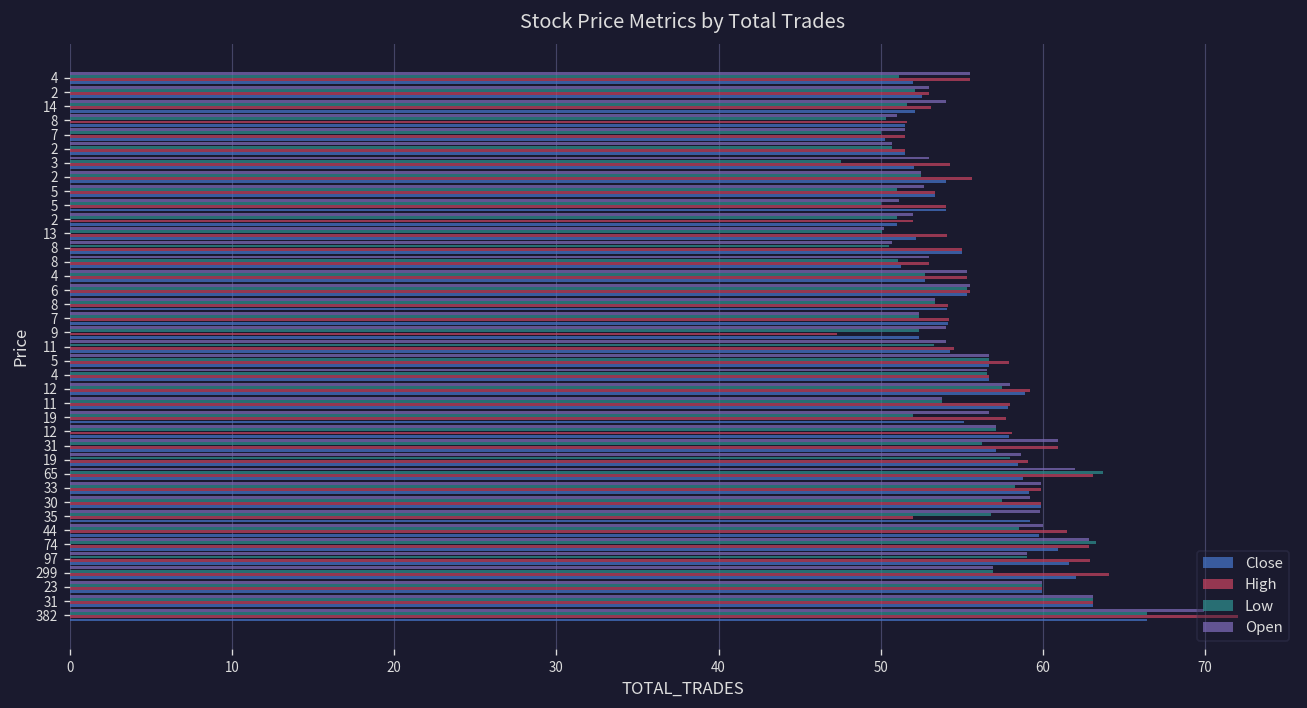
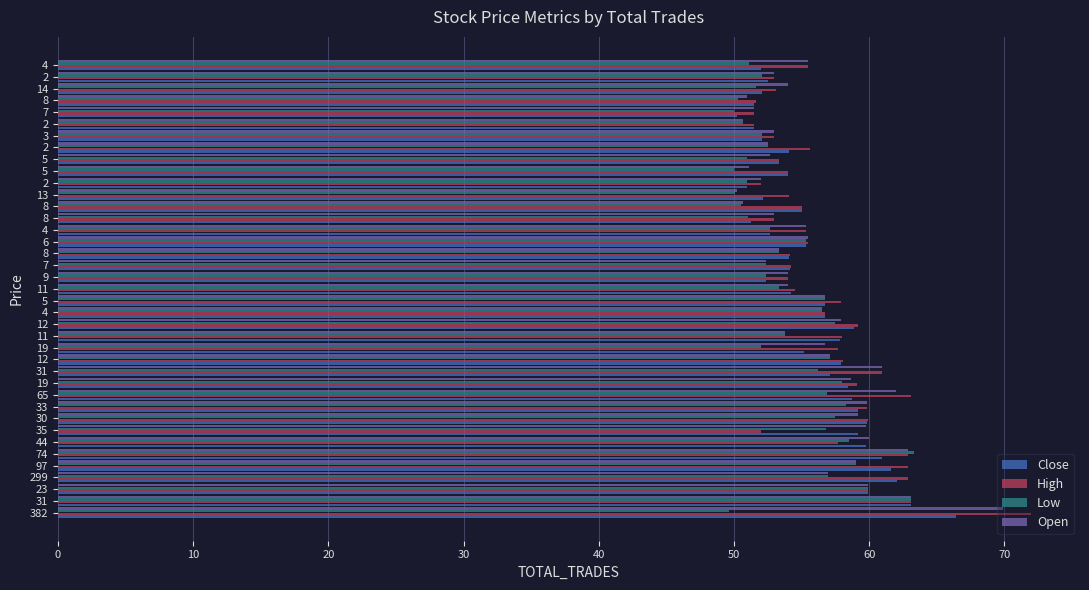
  {
    "High": {
      "14": 53.1,
-     "3": 54.3,
+     "3": 53.0,
      "13": 54.1,
      "6": 55.5,
-     "9": 47.3,
+     "9": 54.0,
      "65": 63.1,
      "33": 59.9,
      "30": 59.9,
      "35": 52.0,
-     "44": 61.5,
+     "44": 57.7,
      "74": 62.9,
      "97": 62.9,
-     "299": 64.1,
+     "299": 62.9,
      "23": 60.0
    },
    "Low": {
      "14": 51.6,
-     "3": 47.6,
+     "3": 52.1,
      "13": 50.1,
      "6": 55.3,
      "9": 52.4,
-     "65": 63.7,
+     "65": 56.9,
      "33": 58.3,
      "30": 57.5,
      "35": 56.8,
      "44": 58.5,
      "74": 63.3,
      "97": 59.0,
      "299": 57.0,
      "23": 60.0,
-     "382": 66.4
+     "382": 49.6
    }
  }
